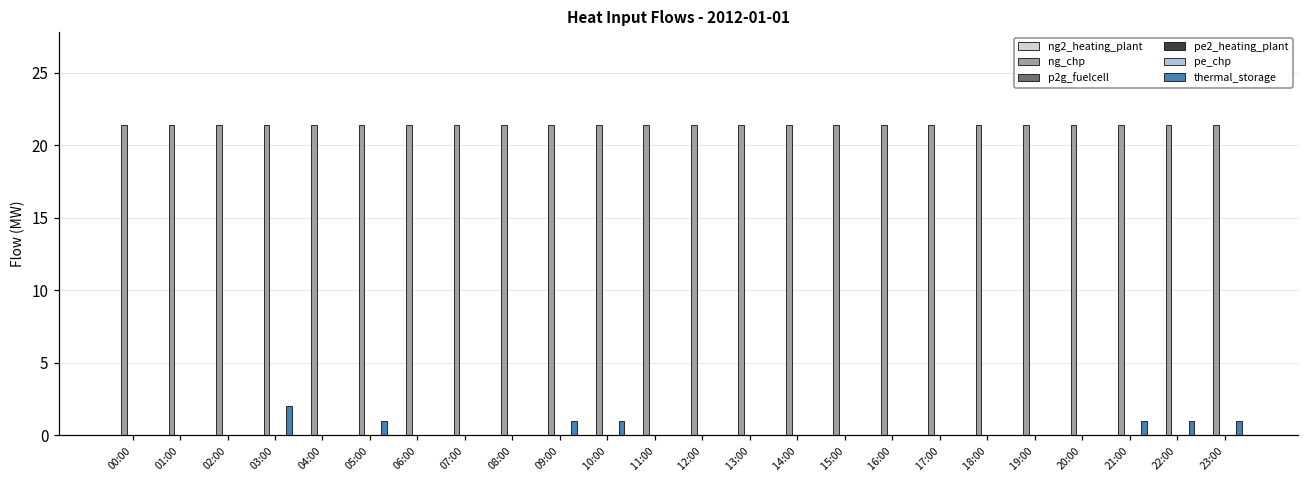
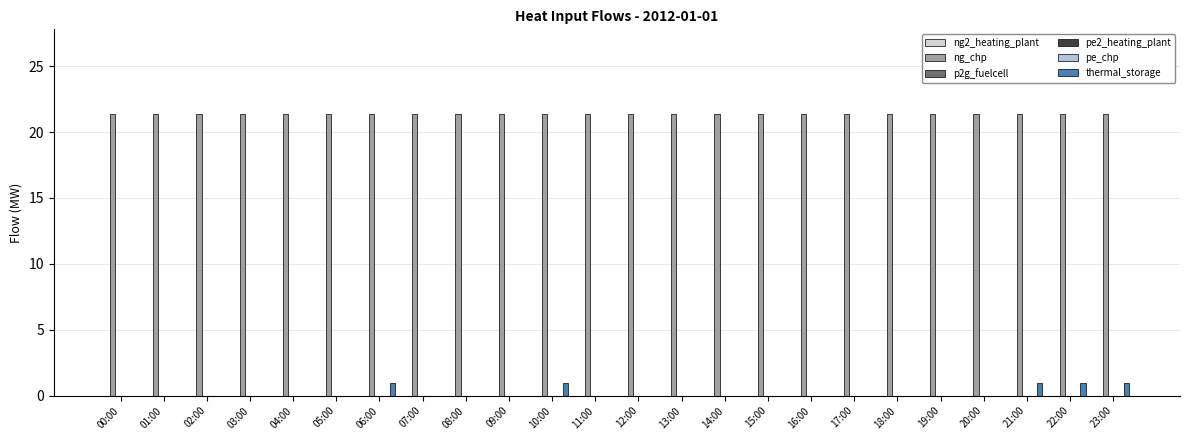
  {
    "ng_chp": {
      "00:00": 21.4,
      "01:00": 21.4,
      "02:00": 21.4,
      "03:00": 21.4,
      "04:00": 21.4,
      "05:00": 21.4,
      "06:00": 21.4,
      "07:00": 21.4,
      "08:00": 21.4,
      "09:00": 21.4,
      "10:00": 21.4,
      "11:00": 21.4,
      "12:00": 21.4,
      "13:00": 21.4,
      "14:00": 21.4,
      "15:00": 21.4,
      "16:00": 21.4,
      "17:00": 21.4,
      "18:00": 21.4,
      "19:00": 21.4,
      "20:00": 21.4,
      "21:00": 21.4,
      "22:00": 21.4,
      "23:00": 21.4
    },
    "p2g_fuelcell": {
      "00:00": 0,
      "01:00": 0,
      "02:00": 0,
      "03:00": 0,
      "04:00": 0,
      "05:00": 0,
      "06:00": 0,
      "07:00": 0,
      "08:00": 0,
      "09:00": 0,
      "10:00": 0,
      "11:00": 0,
      "12:00": 0,
      "13:00": 0,
      "14:00": 0,
      "15:00": 0,
      "16:00": 0,
      "17:00": 0,
      "18:00": 0,
      "19:00": 0,
      "20:00": 0,
      "21:00": 0,
      "22:00": 0,
      "23:00": 0
    },
    "pe2_heating_plant": {
      "00:00": 0,
      "01:00": 0,
      "02:00": 0,
      "03:00": 0,
      "04:00": 0,
      "05:00": 0,
      "06:00": 0,
      "07:00": 0,
      "08:00": 0,
      "09:00": 0,
      "10:00": 0,
      "11:00": 0,
      "12:00": 0,
      "13:00": 0,
      "14:00": 0,
      "15:00": 0,
      "16:00": 0,
      "17:00": 0,
      "18:00": 0,
      "19:00": 0,
      "20:00": 0,
      "21:00": 0,
      "22:00": 0,
      "23:00": 0
    },
    "thermal_storage": {
      "00:00": 0,
      "01:00": 0,
      "02:00": 0,
-     "03:00": 2,
+     "03:00": 0,
      "04:00": 0,
-     "05:00": 1,
-     "06:00": 0,
+     "05:00": 0,
+     "06:00": 1,
      "07:00": 0,
      "08:00": 0,
-     "09:00": 1,
+     "09:00": 0,
      "10:00": 1,
      "11:00": 0,
      "12:00": 0,
      "14:00": 0,
      "15:00": 0,
      "16:00": 0,
      "17:00": 0,
      "19:00": 0,
      "20:00": 0,
      "21:00": 1,
      "22:00": 1,
      "23:00": 1
    }
  }
